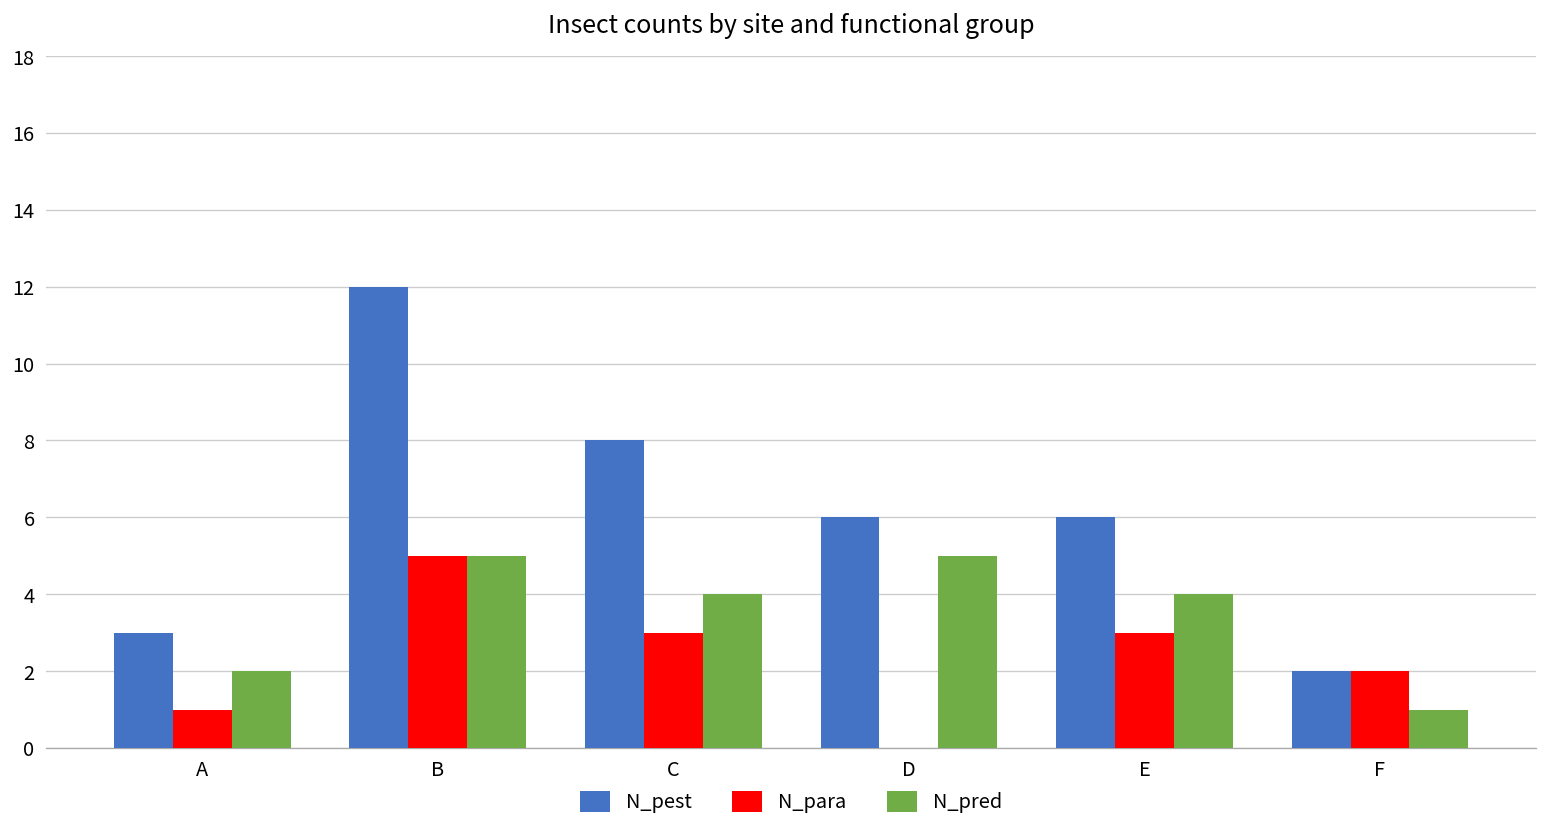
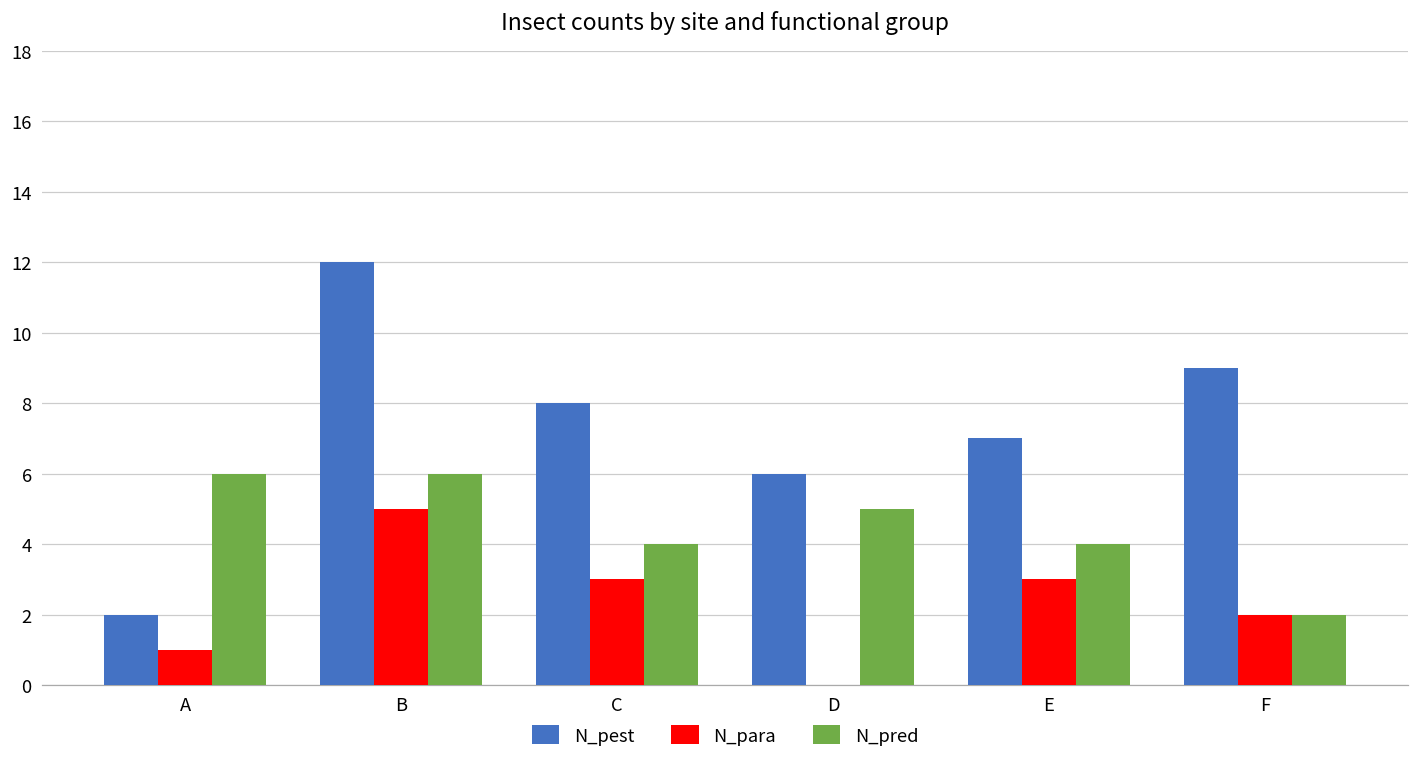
  {
    "N_pest": {
-     "A": 3,
+     "A": 2,
      "B": 12,
      "C": 8,
      "D": 6,
-     "E": 6,
-     "F": 2
+     "E": 7,
+     "F": 9
    },
    "N_para": {
      "A": 1,
      "B": 5,
      "C": 3,
      "D": 0,
      "E": 3,
      "F": 2
    },
    "N_pred": {
-     "A": 2,
-     "B": 5,
+     "A": 6,
+     "B": 6,
      "C": 4,
      "D": 5,
      "E": 4,
-     "F": 1
+     "F": 2
    }
  }
